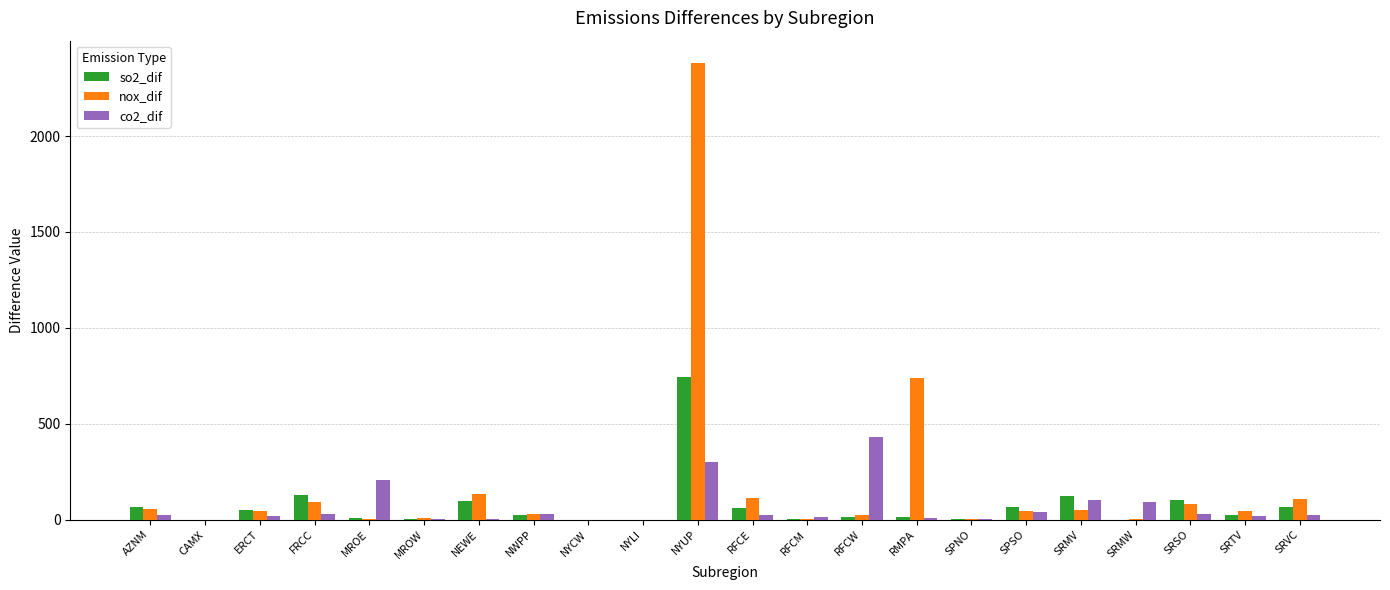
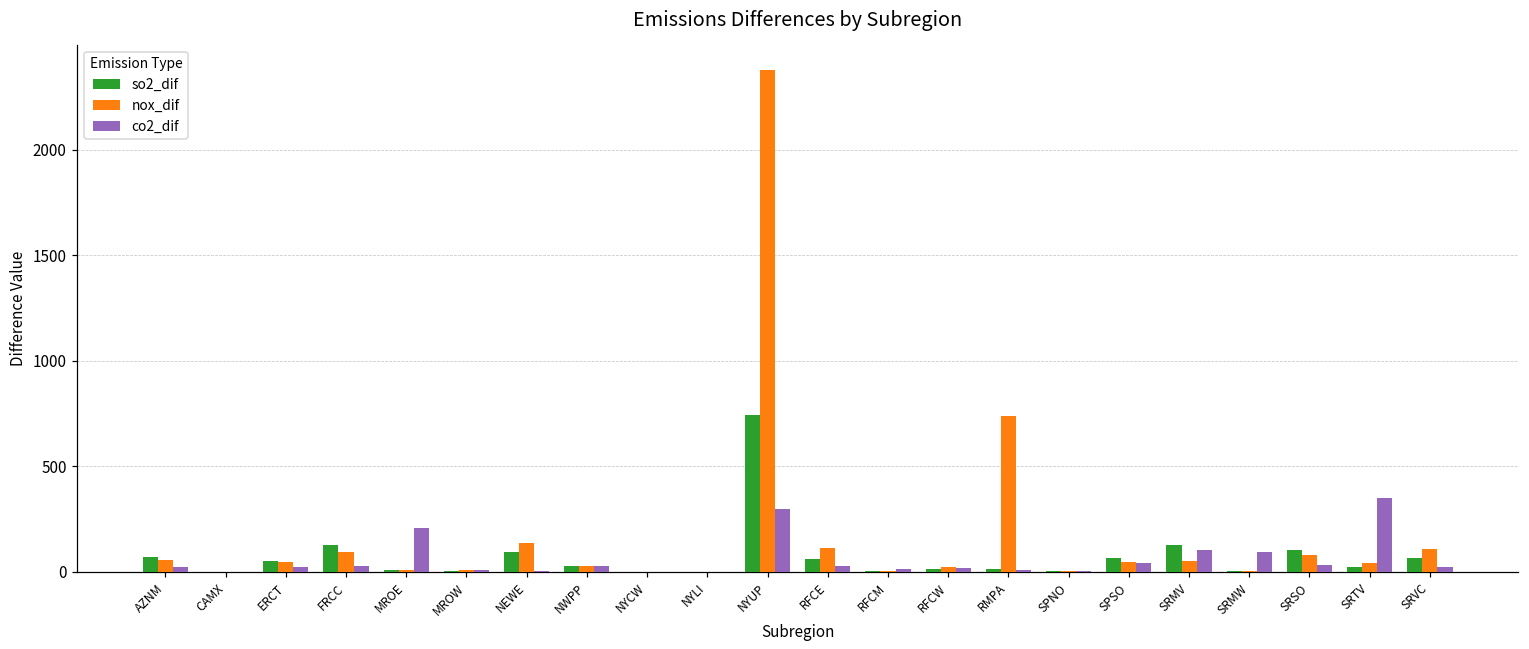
  {
    "so2_dif": {
      "AZNM": 70,
      "CAMX": 0,
      "ERCT": 50,
      "FRCC": 130,
      "NEWE": 90,
      "NWPP": 30,
      "NYCW": 0,
      "NYLI": 0,
      "NYUP": 740,
      "RFCE": 60,
      "RMPA": 10,
      "SPSO": 70,
      "SRMV": 130,
      "SRSO": 100,
      "SRTV": 20,
      "SRVC": 70
    },
    "nox_dif": {
      "AZNM": 60,
      "CAMX": 0,
      "ERCT": 50,
      "FRCC": 90,
      "NEWE": 130,
      "NWPP": 30,
      "NYCW": 0,
      "NYLI": 0,
      "NYUP": 2380,
      "RFCE": 110,
      "RFCW": 20,
      "RMPA": 740,
      "SPSO": 50,
      "SRMV": 50,
      "SRSO": 80,
      "SRTV": 40,
      "SRVC": 110
    },
    "co2_dif": {
      "AZNM": 20,
      "CAMX": 0,
      "ERCT": 20,
      "FRCC": 30,
      "MROE": 210,
      "NWPP": 30,
      "NYCW": 0,
      "NYLI": 0,
      "NYUP": 300,
      "RFCE": 20,
      "RFCM": 10,
-     "RFCW": 430,
+     "RFCW": 20,
      "SPSO": 40,
      "SRMV": 100,
      "SRMW": 90,
      "SRSO": 30,
-     "SRTV": 20,
+     "SRTV": 350,
      "SRVC": 20
    }
  }
